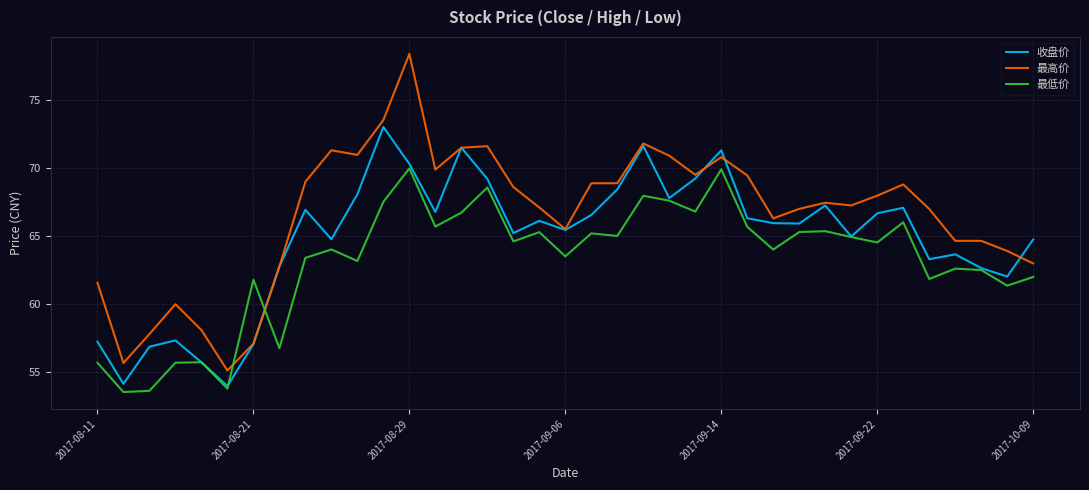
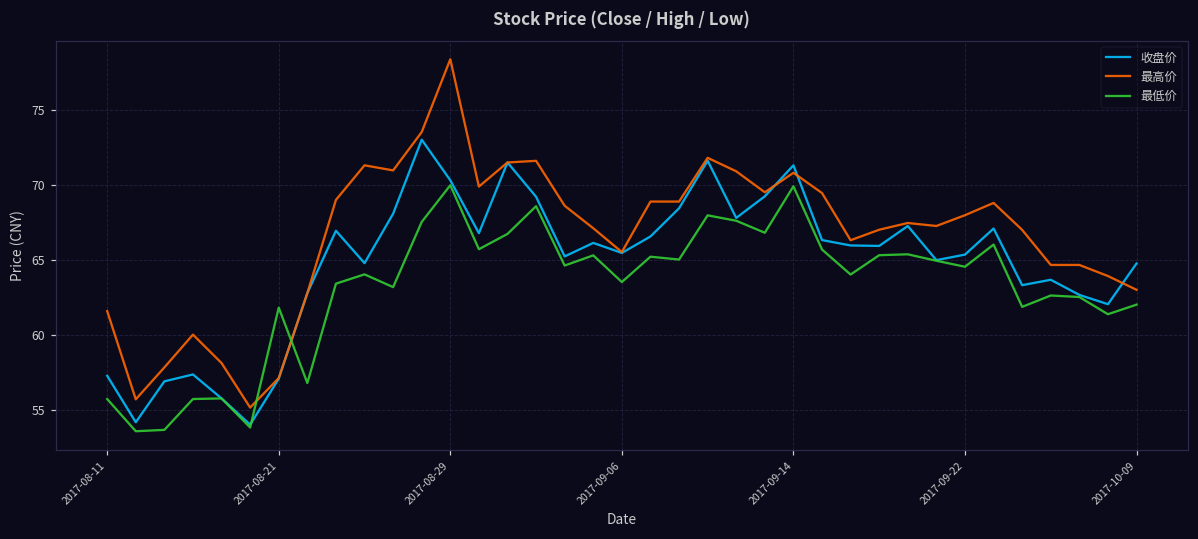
  {
    "收盘价": {
      "2017-08-11": 57.3,
      "2017-08-29": 70.3,
      "2017-09-14": 71.3,
-     "2017-09-22": 66.7,
+     "2017-09-22": 65.3,
      "2017-10-09": 64.8
    },
    "最高价": {
      "2017-08-11": 61.6,
      "2017-08-29": 78.4,
      "2017-09-14": 70.8,
      "2017-09-22": 68.0,
      "2017-10-09": 63.0
    },
    "最低价": {
      "2017-08-11": 55.7,
      "2017-08-21": 61.8,
      "2017-08-29": 70.0,
      "2017-09-06": 63.5,
      "2017-09-14": 69.9,
      "2017-09-22": 64.5,
      "2017-10-09": 62.0
    }
  }
